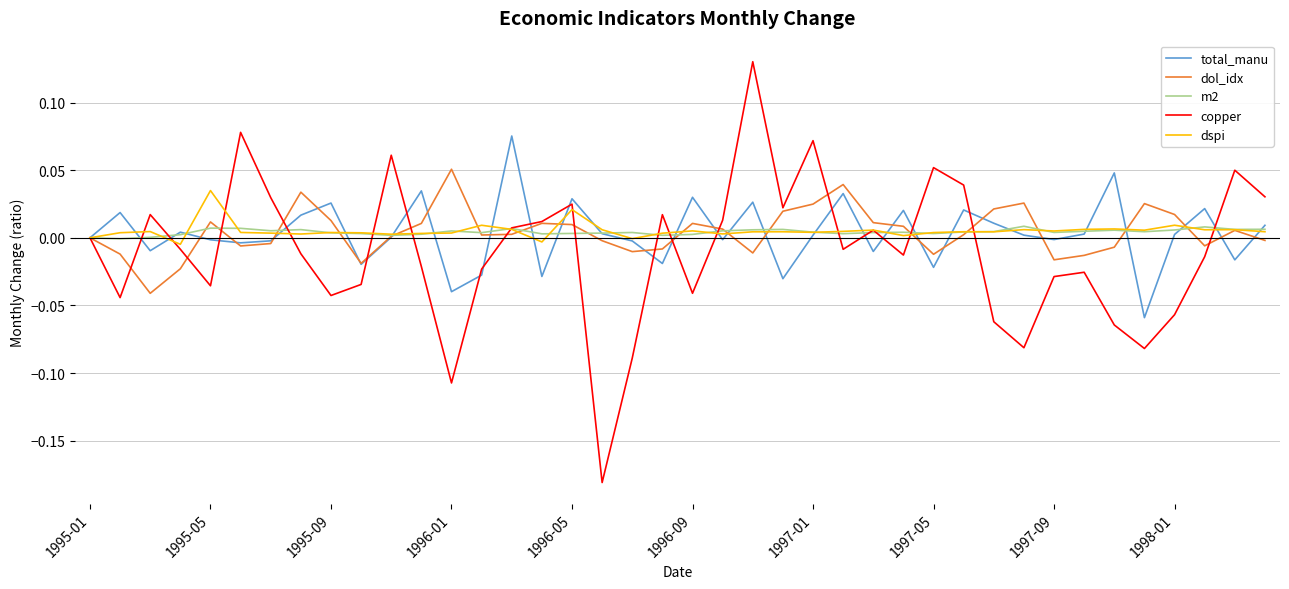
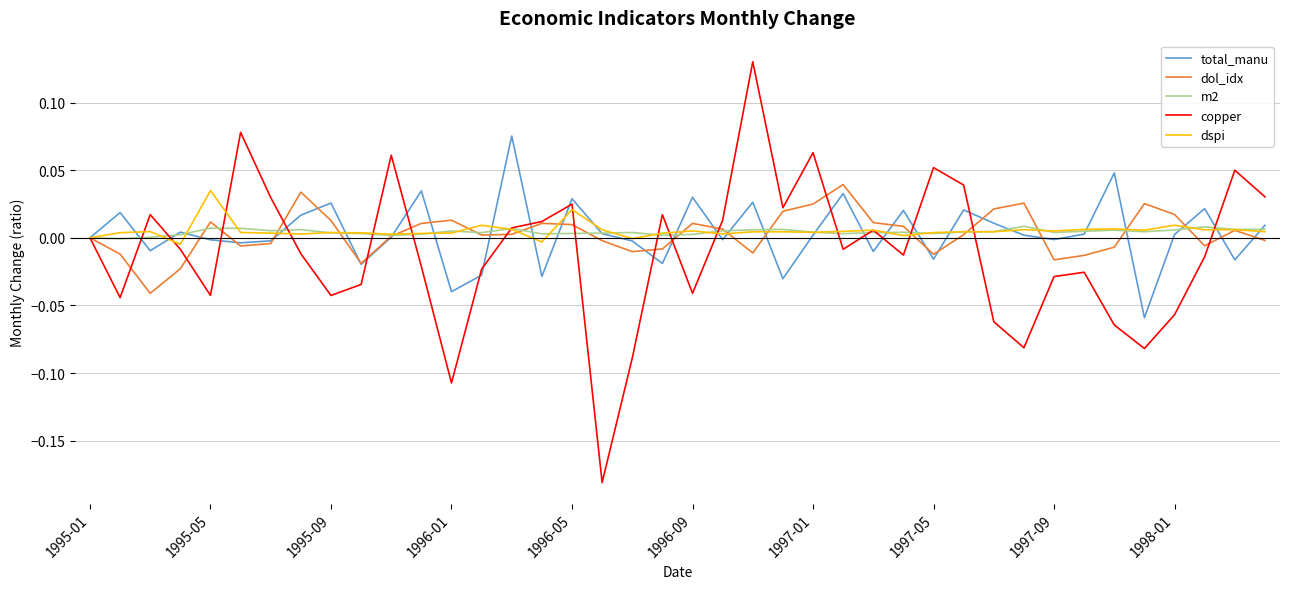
  {
    "total_manu": {
      "1995-05": -0.001,
      "1995-09": 0.026,
      "1996-01": -0.040,
      "1996-05": 0.029,
      "1996-09": 0.030,
      "1997-01": 0.002,
-     "1997-05": -0.022,
+     "1997-05": -0.016,
      "1997-09": -0.001,
      "1998-01": 0.002
    },
    "dol_idx": {
      "1995-05": 0.012,
      "1995-09": 0.013,
-     "1996-01": 0.051,
+     "1996-01": 0.013,
      "1996-05": 0.010,
      "1996-09": 0.011,
      "1997-01": 0.025,
      "1997-05": -0.012,
      "1997-09": -0.016,
      "1998-01": 0.017
    },
    "m2": {
      "1995-05": 0.007,
      "1996-05": 0.003,
      "1996-09": 0.003,
      "1998-01": 0.006
    },
    "copper": {
-     "1995-05": -0.035,
+     "1995-05": -0.043,
      "1995-09": -0.043,
      "1996-01": -0.107,
      "1996-05": 0.025,
      "1996-09": -0.041,
-     "1997-01": 0.072,
+     "1997-01": 0.063,
      "1997-05": 0.052,
      "1997-09": -0.029,
      "1998-01": -0.057
    },
    "dspi": {
      "1995-05": 0.035,
      "1996-05": 0.021,
      "1996-09": 0.005,
      "1998-01": 0.009
    }
  }
